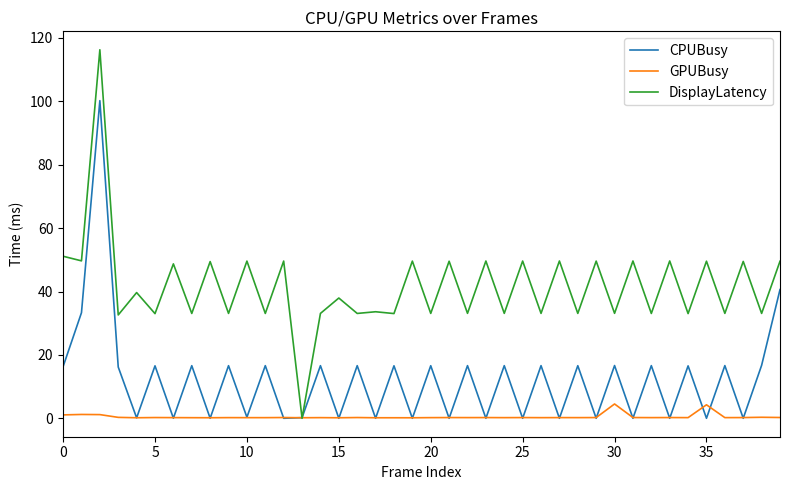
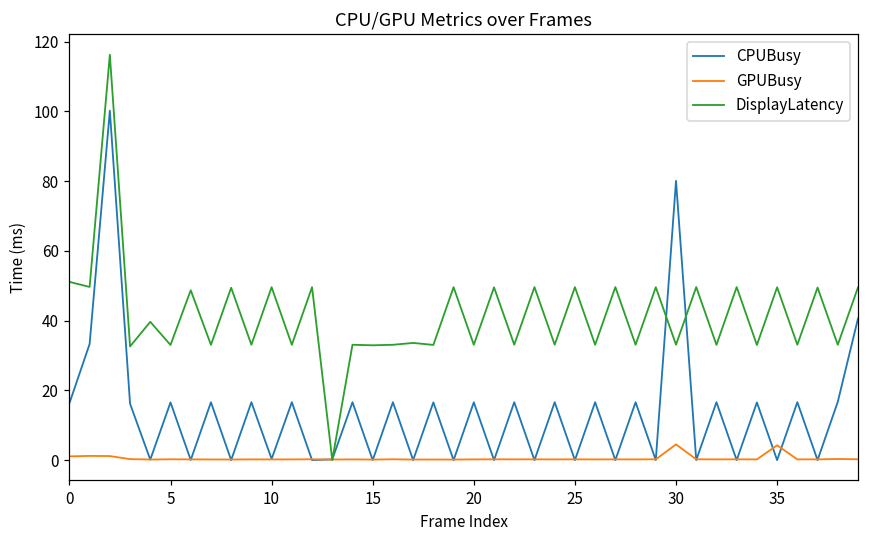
  {
    "CPUBusy": {
      "0": 16,
      "5": 17,
      "20": 17,
-     "30": 17,
+     "30": 80,
      "35": 0
    },
    "GPUBusy": {
      "0": 1,
      "5": 0,
      "20": 0,
      "30": 5,
      "35": 4
    },
    "DisplayLatency": {
      "0": 51,
      "5": 33,
      "10": 50,
-     "15": 38,
+     "15": 33,
      "20": 33,
      "25": 50,
      "30": 33,
      "35": 50
    }
  }
